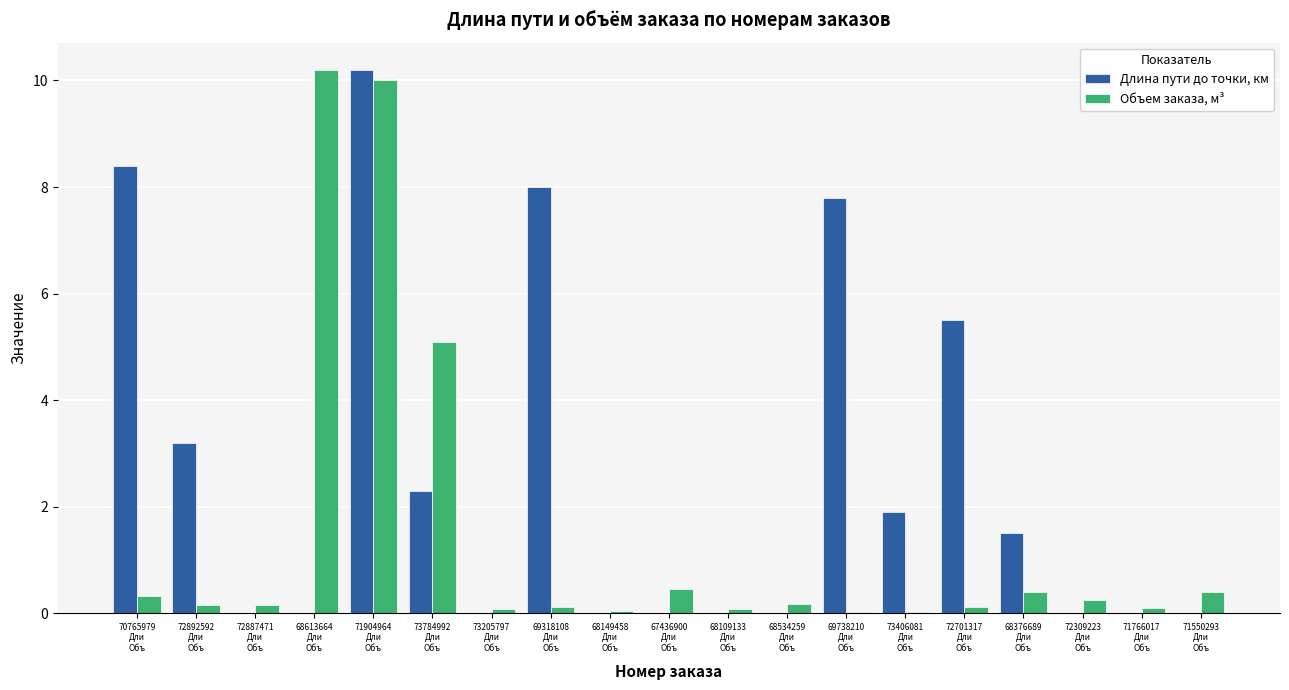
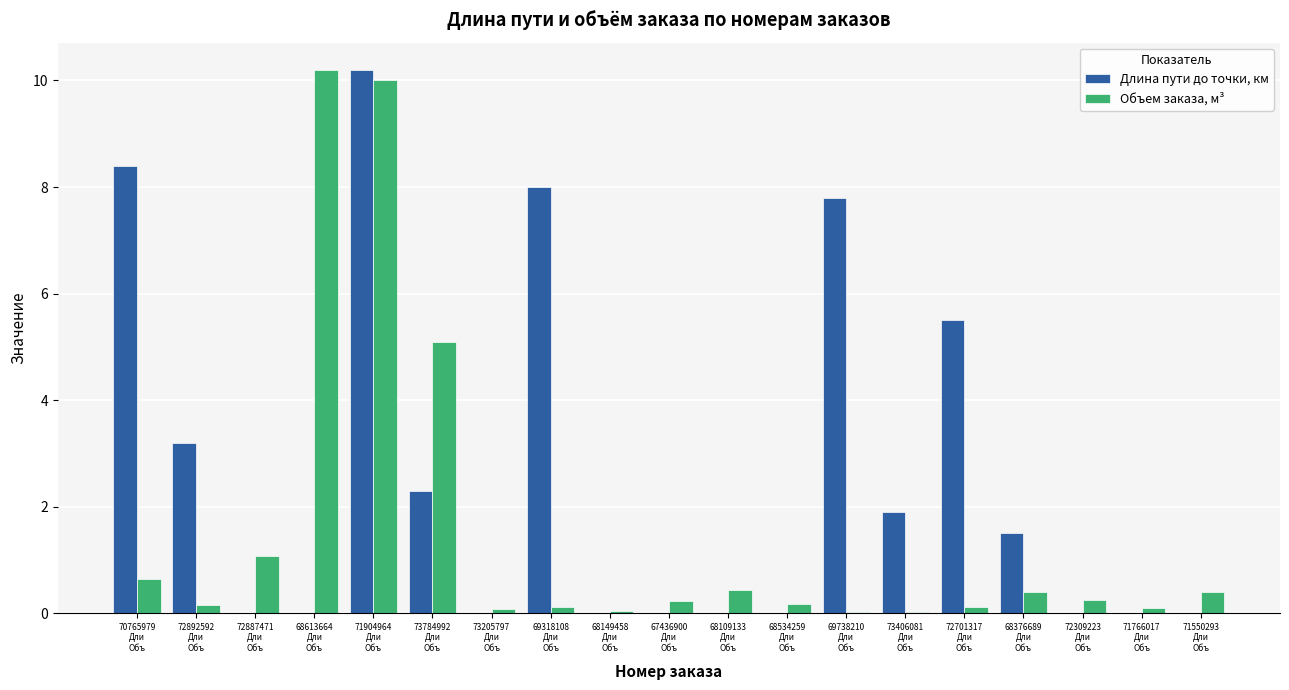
  {
    "Длина пути до точки, км": {
      "70765979 Дли Объ": 8.4,
      "72892592 Дли Объ": 3.2,
      "72887471 Дли Объ": 0.0,
      "68613664 Дли Объ": 0.0,
      "71904964 Дли Объ": 10.2,
      "73784992 Дли Объ": 2.3,
      "73205797 Дли Объ": 0.0,
      "69318108 Дли Объ": 8.0,
      "68149458 Дли Объ": 0.0,
      "67436900 Дли Объ": 0.0,
      "68109133 Дли Объ": 0.0,
      "68534259 Дли Объ": 0.0,
      "69738210 Дли Объ": 7.8,
      "73406081 Дли Объ": 1.9,
      "72701317 Дли Объ": 5.5,
      "68376689 Дли Объ": 1.5,
      "72309223 Дли Объ": 0.0,
      "71766017 Дли Объ": 0.0,
      "71550293 Дли Объ": 0.0
    },
    "Объем заказа, м³": {
-     "70765979 Дли Объ": 0.3,
+     "70765979 Дли Объ": 0.6,
      "72892592 Дли Объ": 0.2,
-     "72887471 Дли Объ": 0.2,
+     "72887471 Дли Объ": 1.1,
      "68613664 Дли Объ": 10.2,
      "71904964 Дли Объ": 10.0,
      "73784992 Дли Объ": 5.1,
      "73205797 Дли Объ": 0.1,
      "69318108 Дли Объ": 0.1,
-     "67436900 Дли Объ": 0.5,
-     "68109133 Дли Объ": 0.1,
+     "67436900 Дли Объ": 0.2,
+     "68109133 Дли Объ": 0.4,
      "68534259 Дли Объ": 0.2,
      "72701317 Дли Объ": 0.1,
      "68376689 Дли Объ": 0.4,
      "72309223 Дли Объ": 0.2,
      "71766017 Дли Объ": 0.1,
      "71550293 Дли Объ": 0.4
    }
  }
